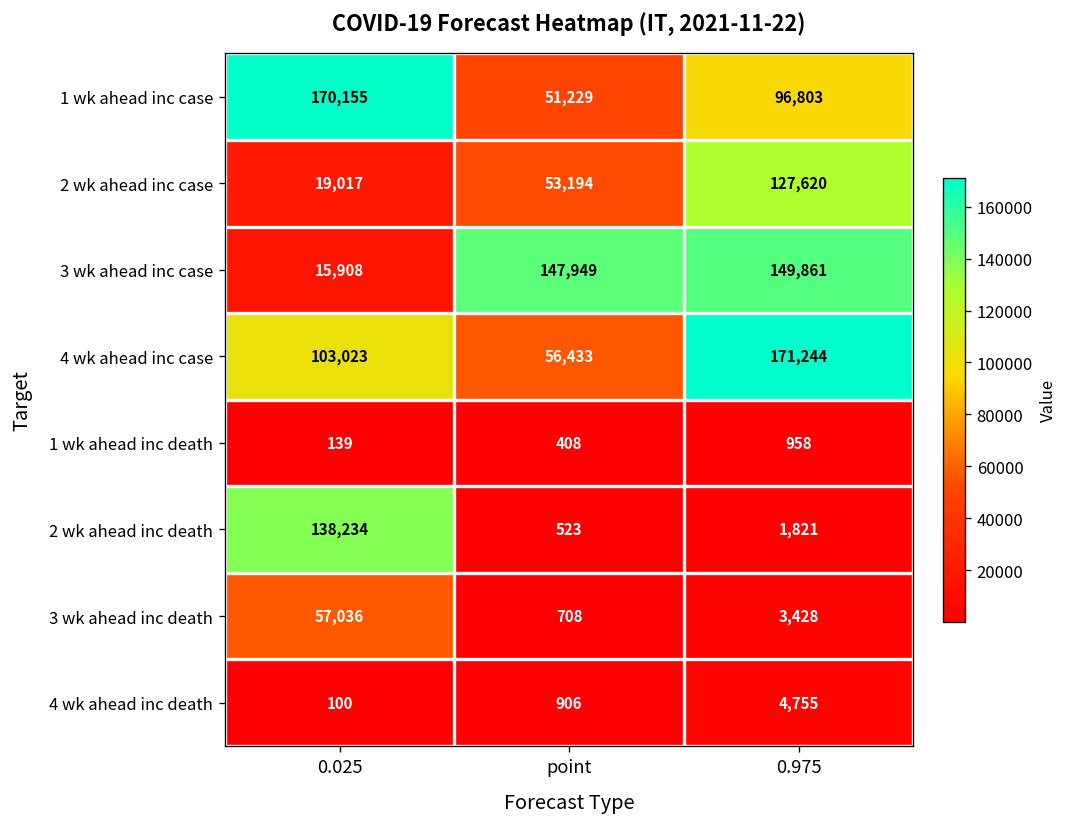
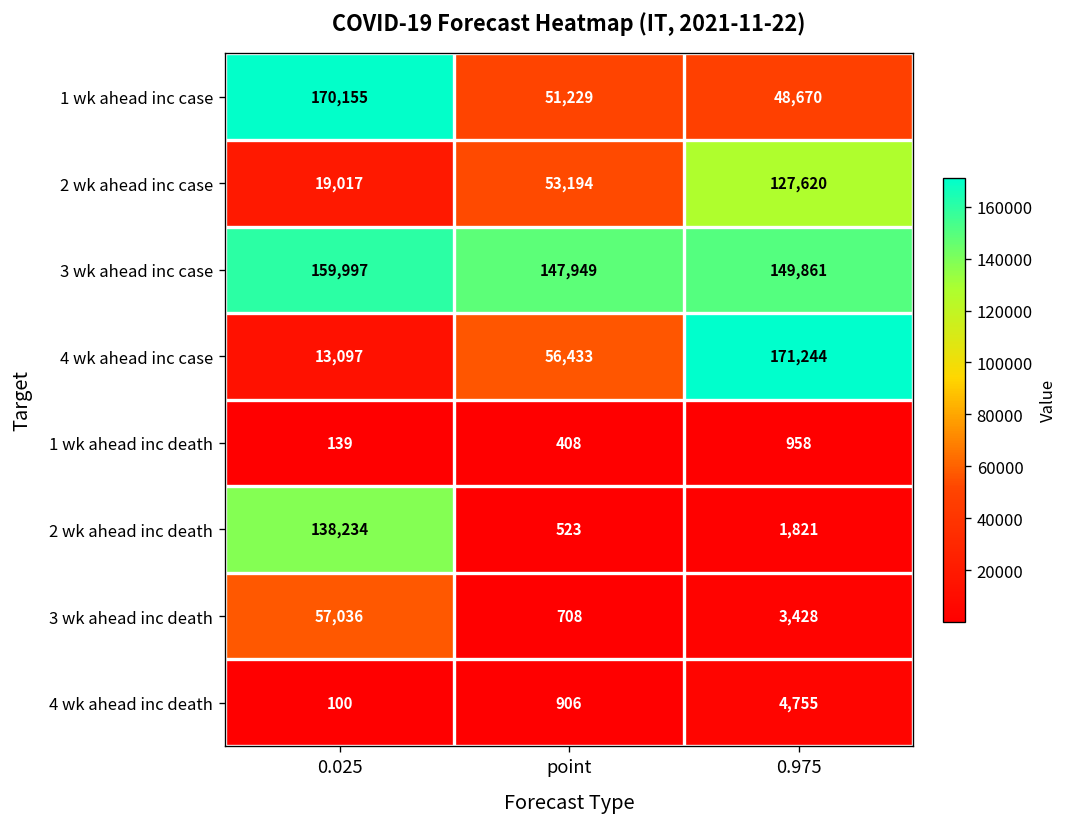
  {
    "1 wk ahead inc case": {
      "0.025": "170,155",
      "point": "51,229",
-     "0.975": "96,803"
+     "0.975": "48,670"
    },
    "2 wk ahead inc case": {
      "0.025": "19,017",
      "point": "53,194",
      "0.975": "127,620"
    },
    "3 wk ahead inc case": {
-     "0.025": "15,908",
+     "0.025": "159,997",
      "point": "147,949",
      "0.975": "149,861"
    },
    "4 wk ahead inc case": {
-     "0.025": "103,023",
+     "0.025": "13,097",
      "point": "56,433",
      "0.975": "171,244"
    },
    "1 wk ahead inc death": {
      "0.025": "139",
      "point": "408",
      "0.975": "958"
    },
    "2 wk ahead inc death": {
      "0.025": "138,234",
      "point": "523",
      "0.975": "1,821"
    },
    "3 wk ahead inc death": {
      "0.025": "57,036",
      "point": "708",
      "0.975": "3,428"
    },
    "4 wk ahead inc death": {
      "0.025": "100",
      "point": "906",
      "0.975": "4,755"
    }
  }
